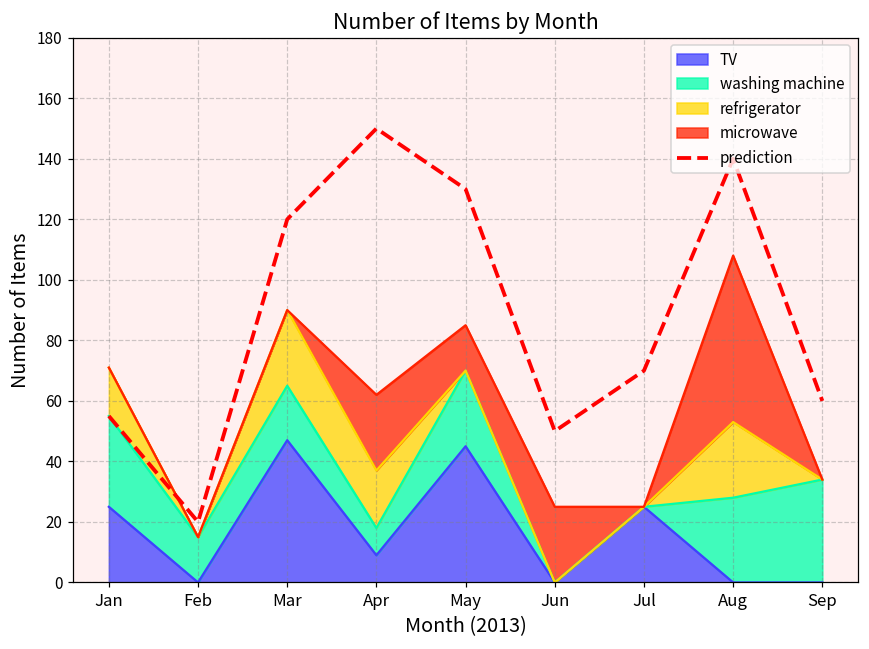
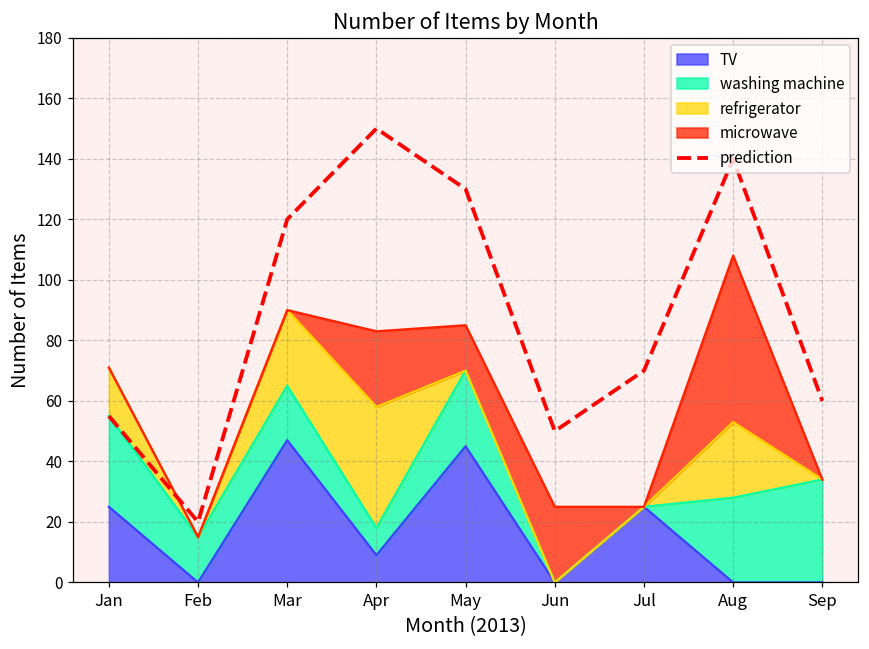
  {
    "TV": {
      "Jan": 25,
      "Feb": 0,
      "Mar": 47,
      "Apr": 9,
      "May": 45,
      "Aug": 0,
      "Sep": 0
    },
    "washing machine": {
      "Mar": 18,
      "Apr": 9,
      "Aug": 28
    },
    "refrigerator": {
-     "Apr": 19,
+     "Apr": 40,
      "Aug": 25
    }
  }
